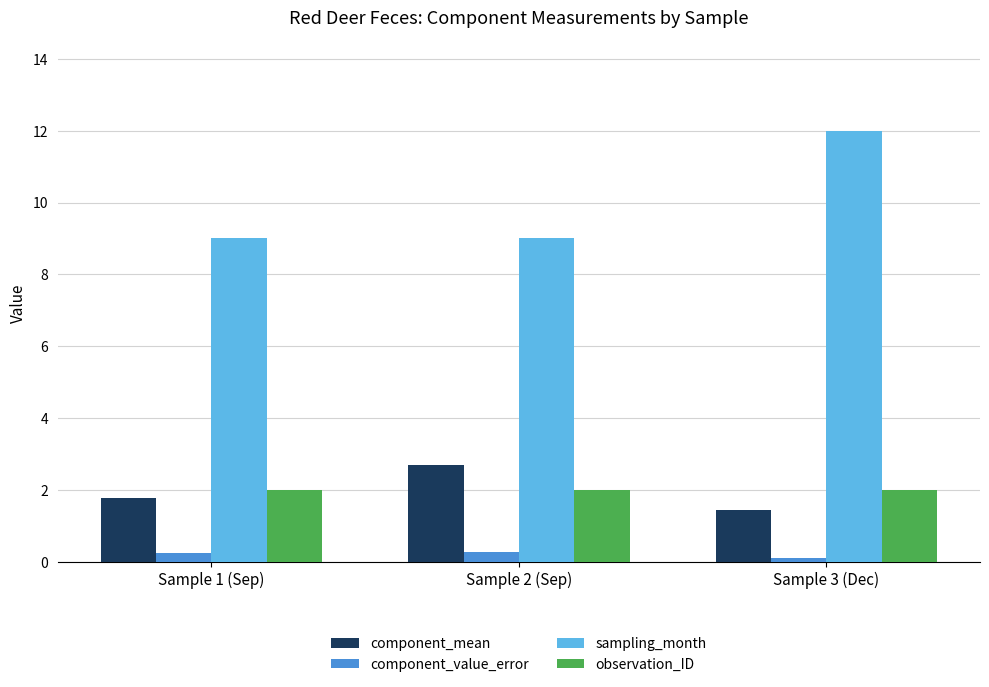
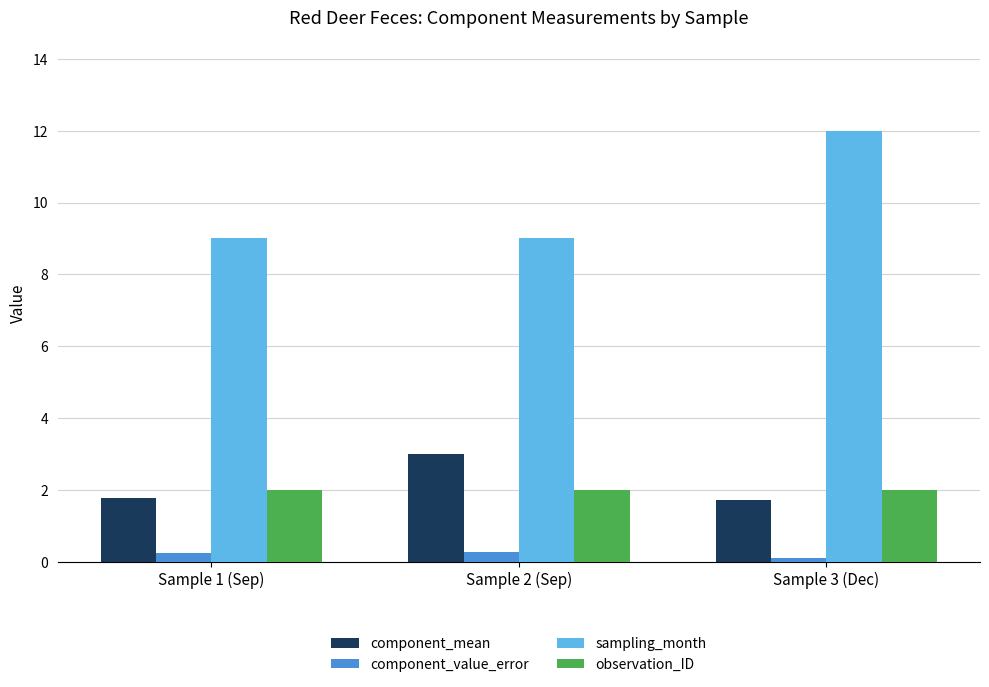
  {
    "component_mean": {
      "Sample 1 (Sep)": 1.8,
-     "Sample 2 (Sep)": 2.7,
-     "Sample 3 (Dec)": 1.4
+     "Sample 2 (Sep)": 3.0,
+     "Sample 3 (Dec)": 1.7
    },
    "observation_ID": {
      "Sample 1 (Sep)": 2.0,
      "Sample 2 (Sep)": 2.0,
      "Sample 3 (Dec)": 2.0
    }
  }
